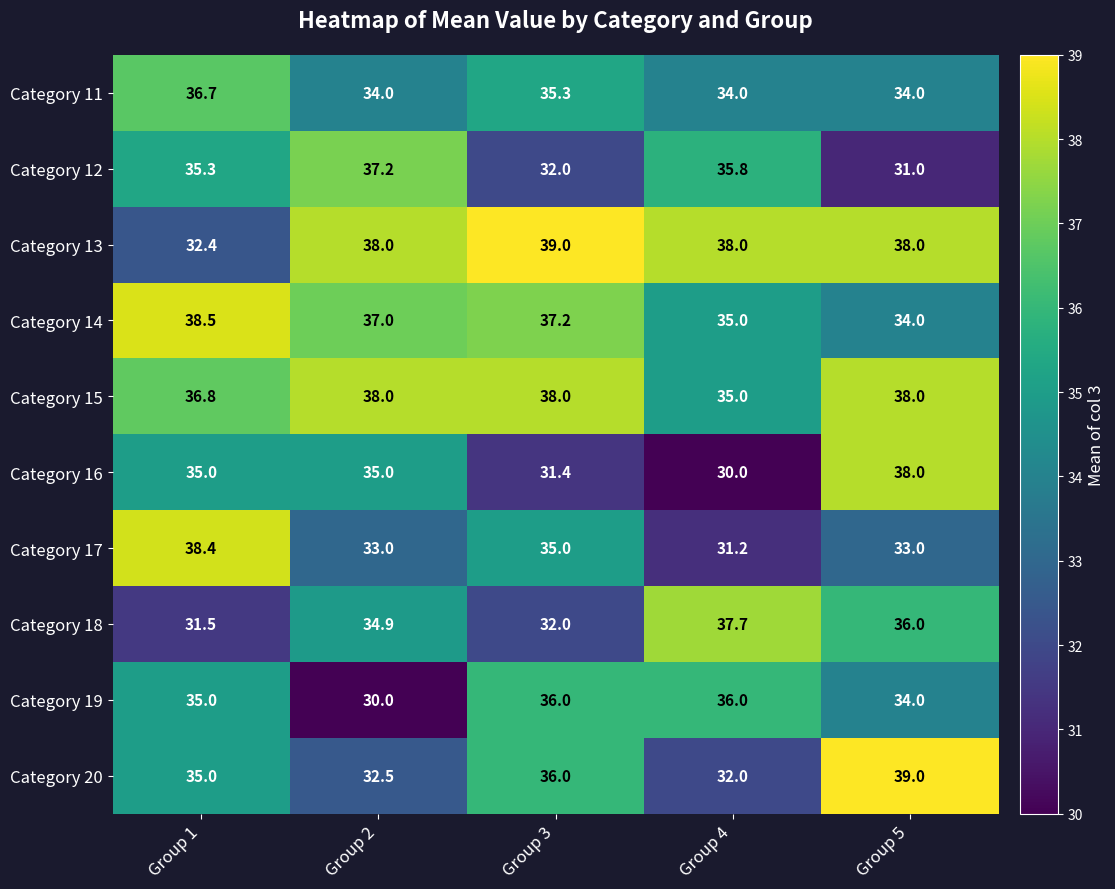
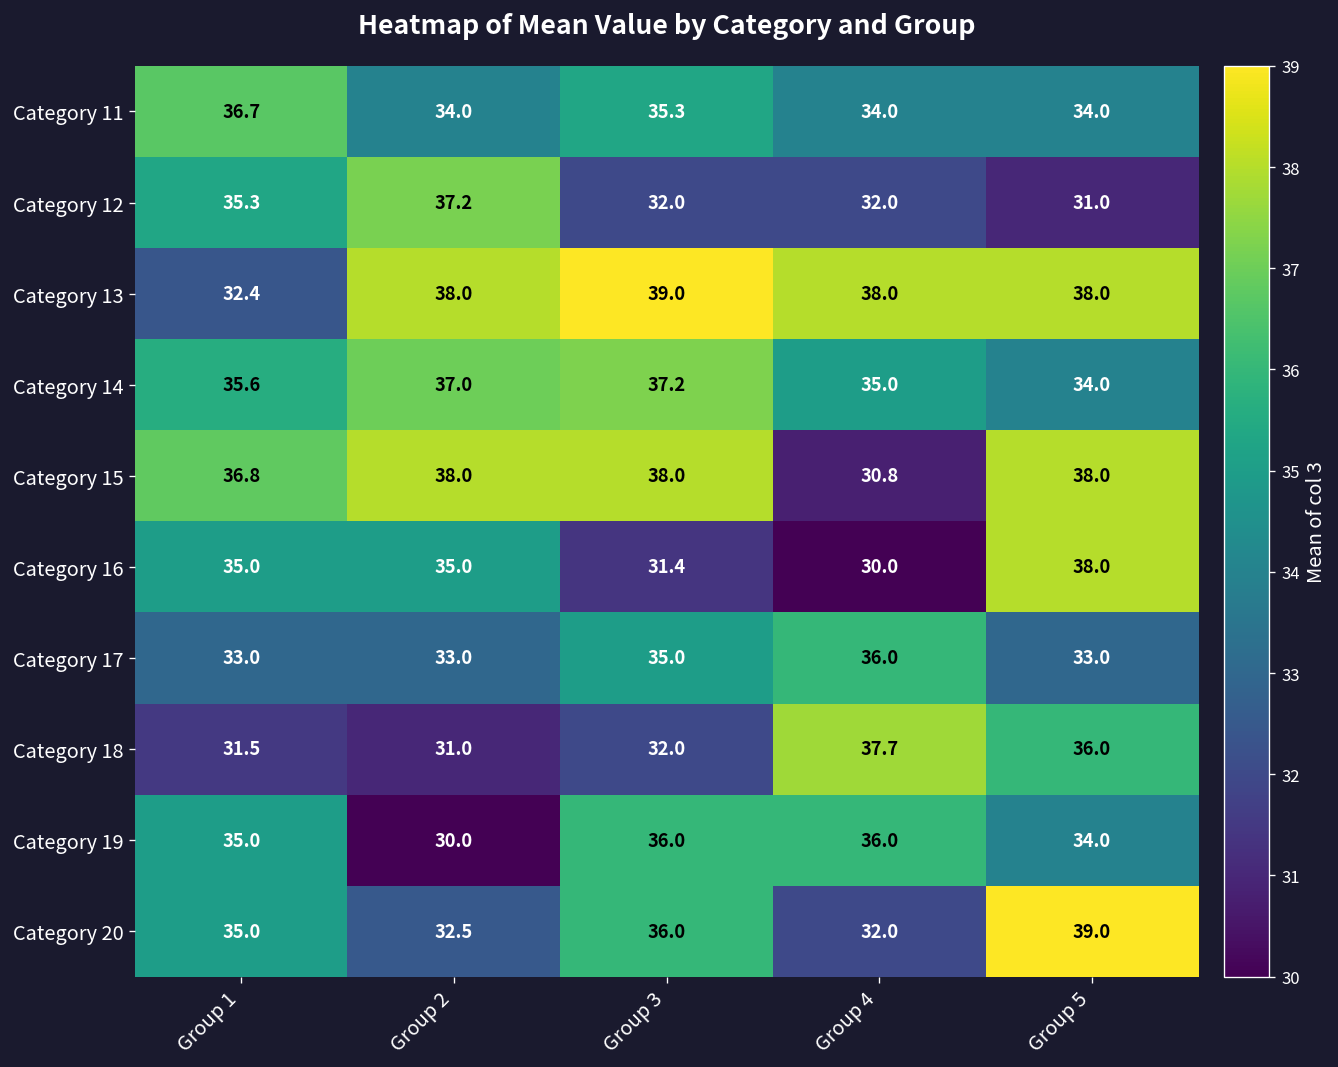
  {
    "Category 11": {
      "Group 1": 36.7,
      "Group 2": 34.0,
      "Group 3": 35.3,
      "Group 4": 34.0,
      "Group 5": 34.0
    },
    "Category 12": {
      "Group 1": 35.3,
      "Group 2": 37.2,
      "Group 3": 32.0,
-     "Group 4": 35.8,
+     "Group 4": 32.0,
      "Group 5": 31.0
    },
    "Category 13": {
      "Group 1": 32.4,
      "Group 2": 38.0,
      "Group 3": 39.0,
      "Group 4": 38.0,
      "Group 5": 38.0
    },
    "Category 14": {
-     "Group 1": 38.5,
+     "Group 1": 35.6,
      "Group 2": 37.0,
      "Group 3": 37.2,
      "Group 4": 35.0,
      "Group 5": 34.0
    },
    "Category 15": {
      "Group 1": 36.8,
      "Group 2": 38.0,
      "Group 3": 38.0,
-     "Group 4": 35.0,
+     "Group 4": 30.8,
      "Group 5": 38.0
    },
    "Category 16": {
      "Group 1": 35.0,
      "Group 2": 35.0,
      "Group 3": 31.4,
      "Group 4": 30.0,
      "Group 5": 38.0
    },
    "Category 17": {
-     "Group 1": 38.4,
+     "Group 1": 33.0,
      "Group 2": 33.0,
      "Group 3": 35.0,
-     "Group 4": 31.2,
+     "Group 4": 36.0,
      "Group 5": 33.0
    },
    "Category 18": {
      "Group 1": 31.5,
-     "Group 2": 34.9,
+     "Group 2": 31.0,
      "Group 3": 32.0,
      "Group 4": 37.7,
      "Group 5": 36.0
    },
    "Category 19": {
      "Group 1": 35.0,
      "Group 2": 30.0,
      "Group 3": 36.0,
      "Group 4": 36.0,
      "Group 5": 34.0
    },
    "Category 20": {
      "Group 1": 35.0,
      "Group 2": 32.5,
      "Group 3": 36.0,
      "Group 4": 32.0,
      "Group 5": 39.0
    }
  }
